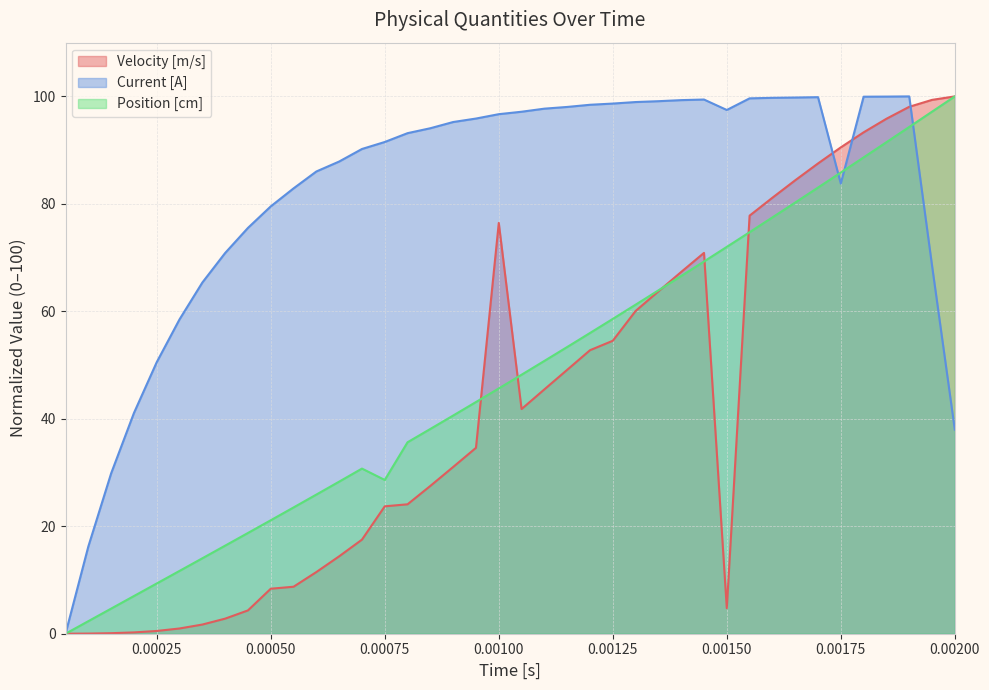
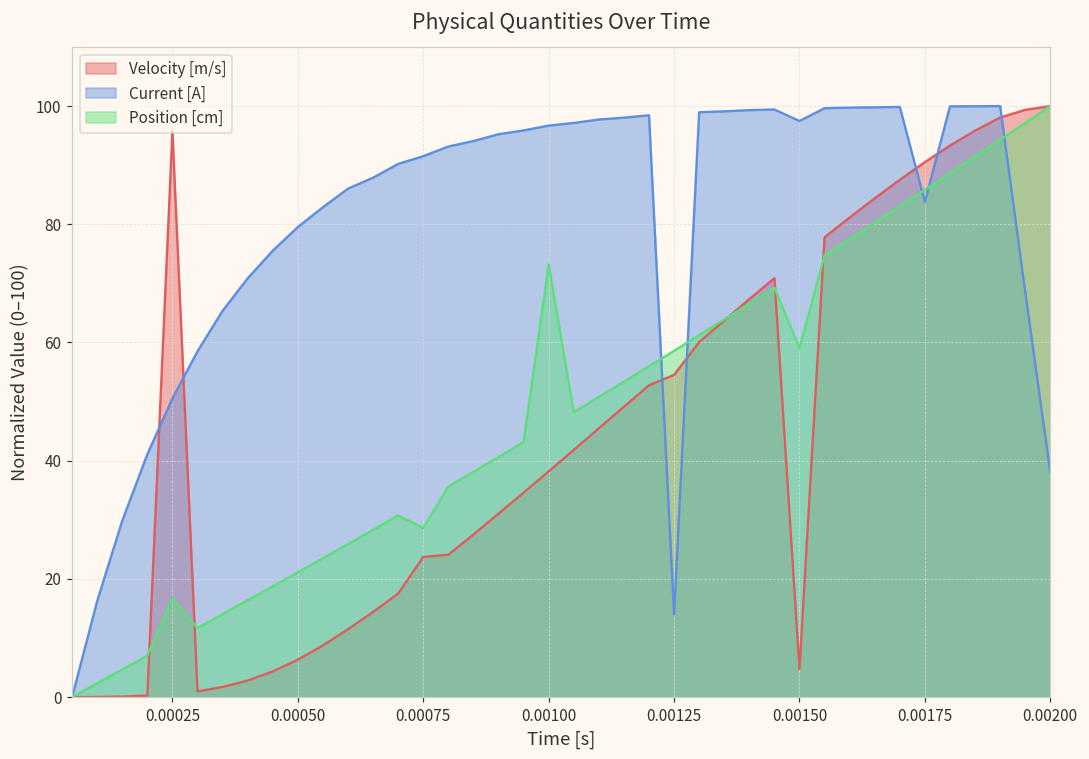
  {
    "Velocity [m/s]": {
-     "0.00025": 1,
-     "0.00050": 8,
+     "0.00025": 96,
+     "0.00050": 6,
      "0.00075": 24,
-     "0.00100": 76,
+     "0.00100": 38,
      "0.00125": 55,
      "0.00150": 5,
      "0.00175": 91
    },
    "Current [A]": {
      "0.00025": 51,
      "0.00050": 80,
      "0.00075": 92,
      "0.00100": 97,
-     "0.00125": 99,
+     "0.00125": 14,
      "0.00150": 97,
      "0.00175": 84,
      "0.00200": 38
    },
    "Position [cm]": {
-     "0.00025": 9,
+     "0.00025": 17,
      "0.00050": 21,
      "0.00075": 29,
-     "0.00100": 46,
+     "0.00100": 73,
      "0.00125": 59,
-     "0.00150": 72,
+     "0.00150": 59,
      "0.00175": 86
    }
  }
